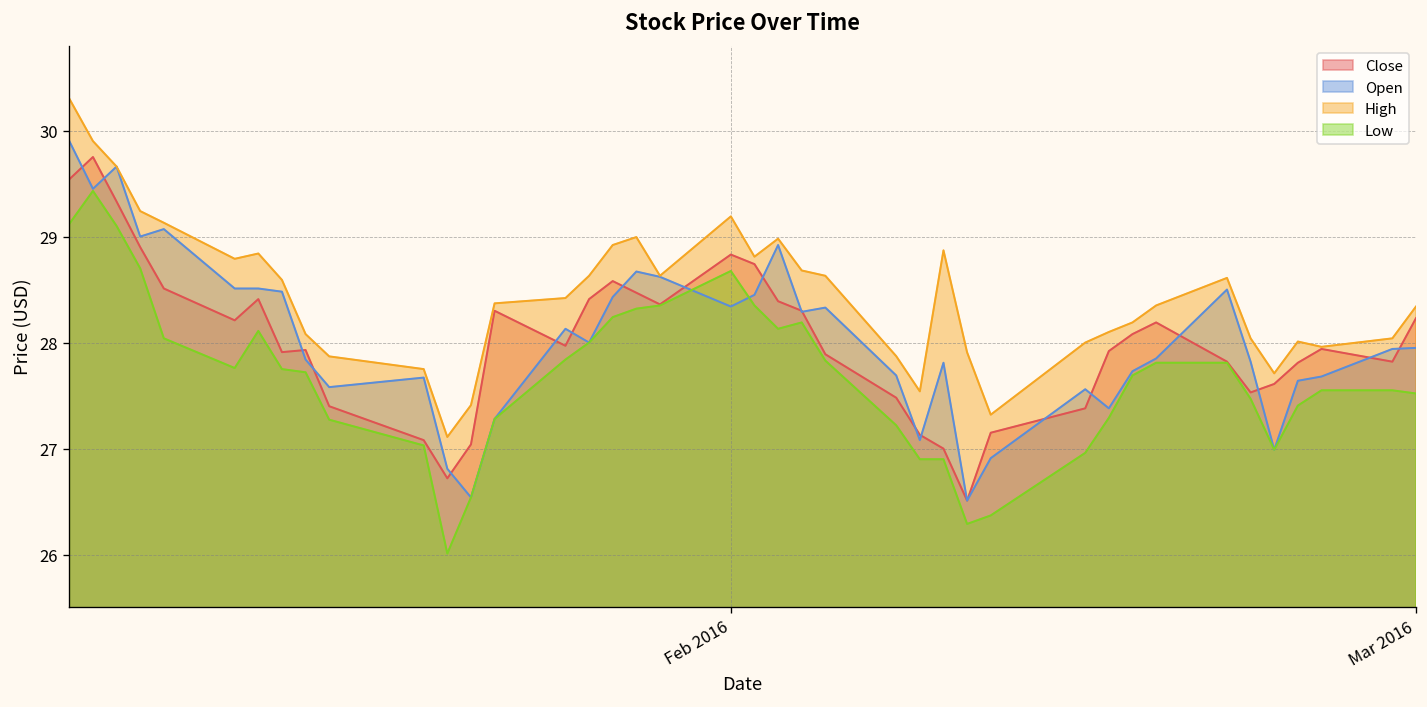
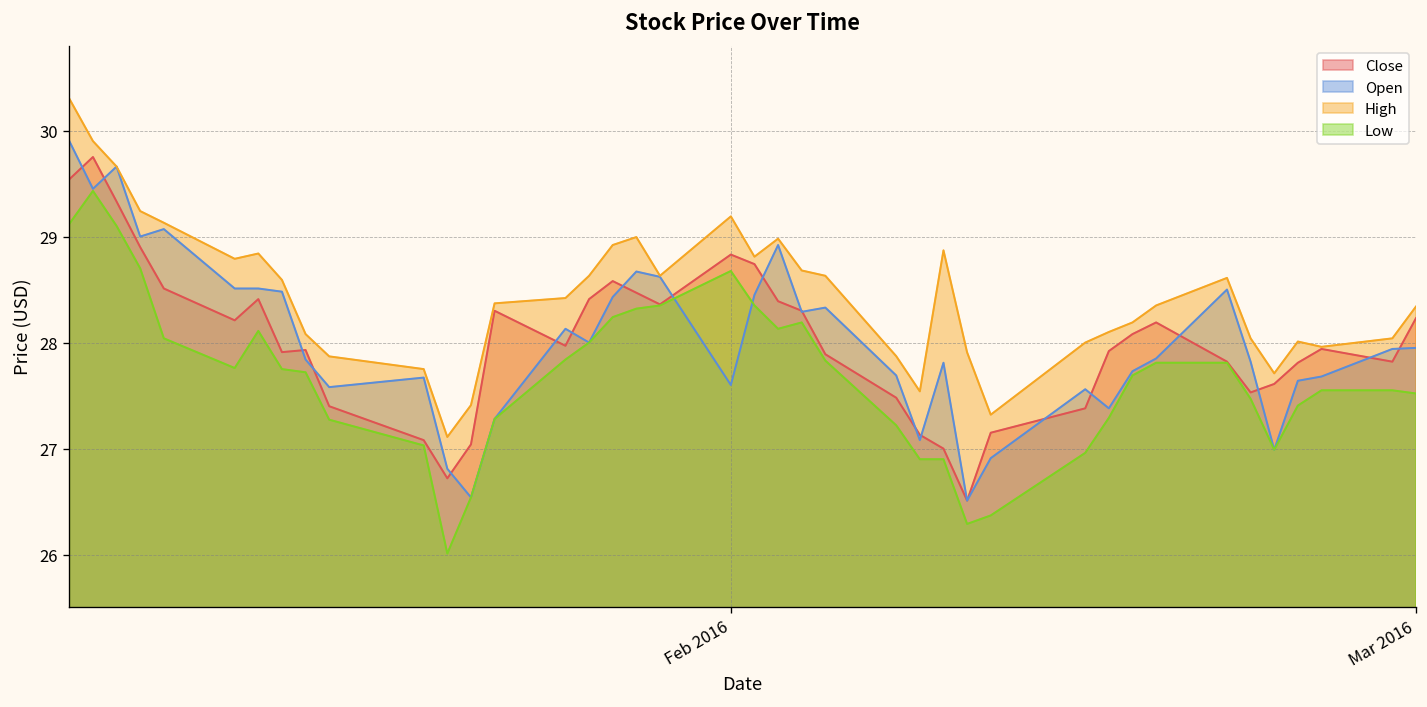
  {
    "Close": {
      "Feb 2016": 28.8,
      "Mar 2016": 28.2
    },
    "Open": {
-     "Feb 2016": 28.3,
+     "Feb 2016": 27.6,
      "Mar 2016": 28.0
    },
    "High": {
      "Feb 2016": 29.2,
      "Mar 2016": 28.3
    },
    "Low": {
      "Feb 2016": 28.7,
      "Mar 2016": 27.5
    }
  }
